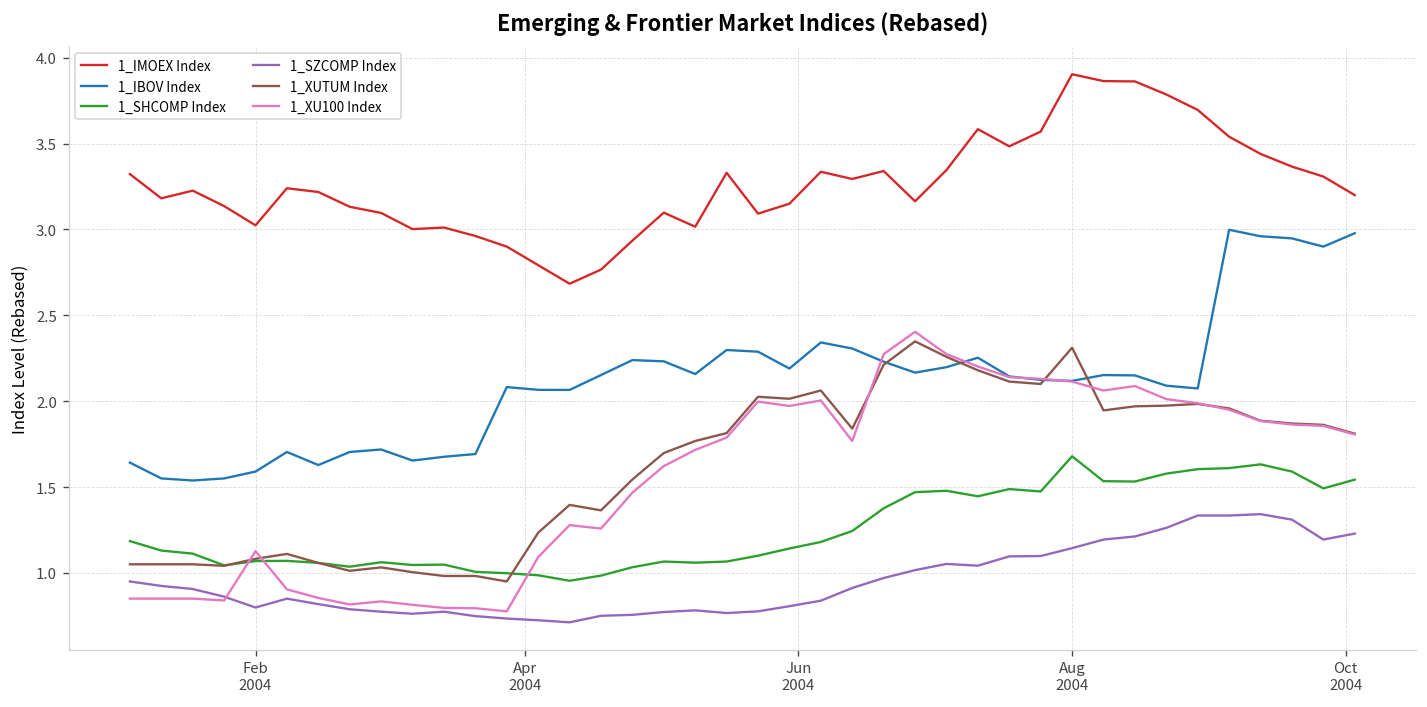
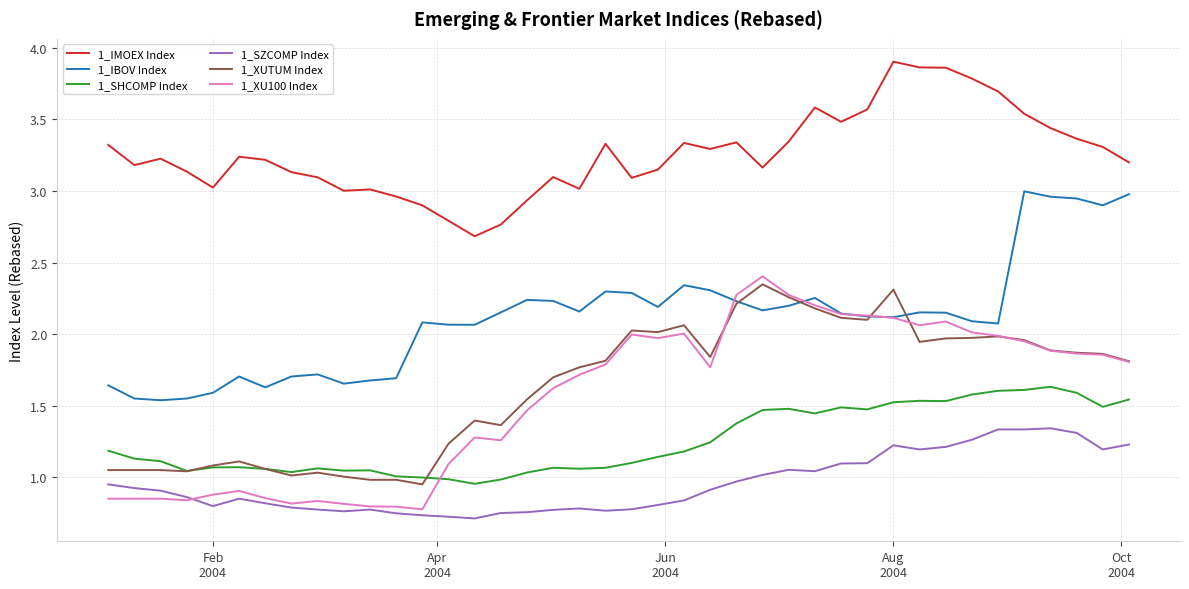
  {
    "1_IMOEX Index": {
      "Feb 2004": 3.02,
      "Aug 2004": 3.90
    },
    "1_IBOV Index": {
      "Feb 2004": 1.59
    },
    "1_SHCOMP Index": {
-     "Aug 2004": 1.68
+     "Aug 2004": 1.52
    },
    "1_SZCOMP Index": {
      "Feb 2004": 0.80,
-     "Aug 2004": 1.14
+     "Aug 2004": 1.22
    },
    "1_XUTUM Index": {
      "Aug 2004": 2.31
    },
    "1_XU100 Index": {
-     "Feb 2004": 1.13
+     "Feb 2004": 0.88
    }
  }
